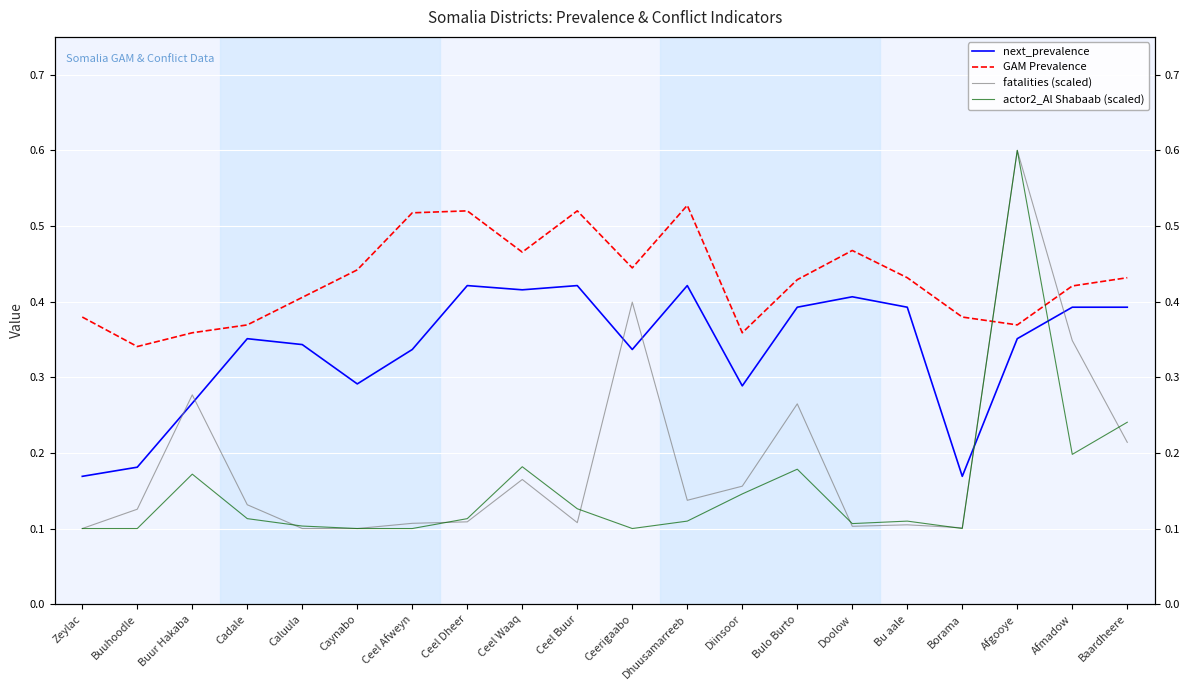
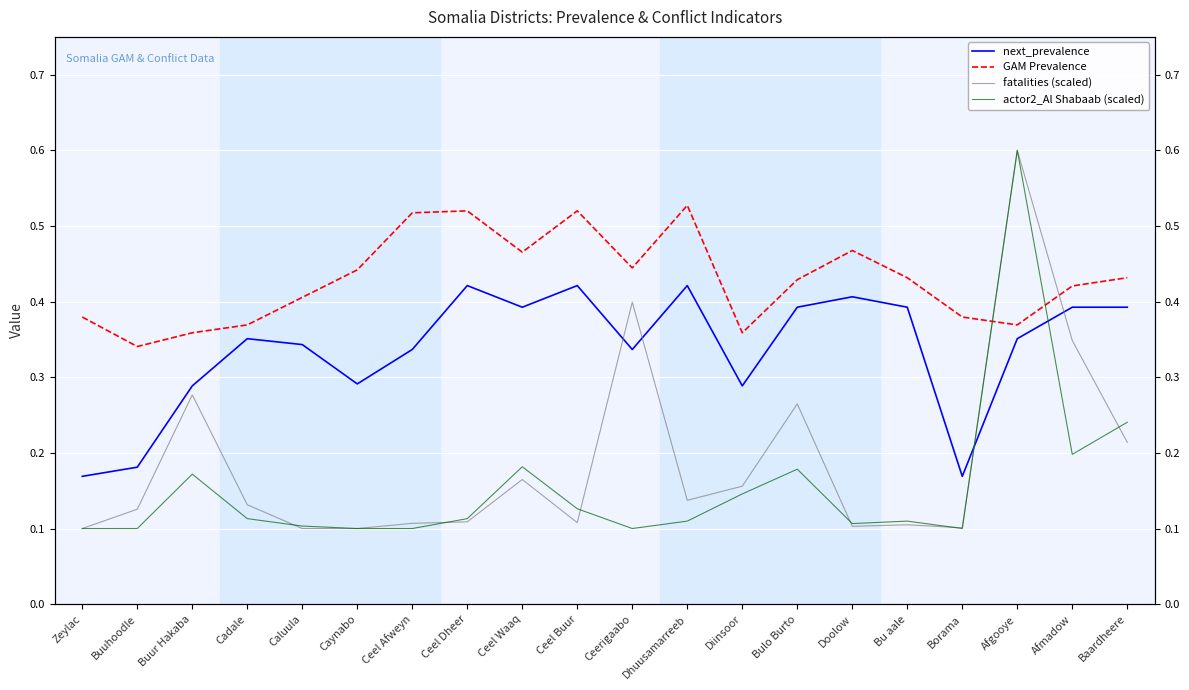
  {
    "next_prevalence": {
      "Zeylac": 0.17,
      "Buuhoodle": 0.18,
-     "Buur Hakaba": 0.27,
+     "Buur Hakaba": 0.29,
      "Cadale": 0.35,
      "Caluula": 0.34,
      "Caynabo": 0.29,
      "Ceel Afweyn": 0.34,
      "Ceel Dheer": 0.42,
-     "Ceel Waaq": 0.42,
+     "Ceel Waaq": 0.39,
      "Ceel Buur": 0.42,
      "Ceerigaabo": 0.34,
      "Dhuusamarreeb": 0.42,
      "Diinsoor": 0.29,
      "Bulo Burto": 0.39,
      "Doolow": 0.41,
      "Bu aale": 0.39,
      "Borama": 0.17,
      "Afgooye": 0.35,
      "Afmadow": 0.39,
      "Baardheere": 0.39
    },
    "GAM Prevalence": {
      "Zeylac": 0.38,
      "Buuhoodle": 0.34,
      "Buur Hakaba": 0.36,
      "Cadale": 0.37,
      "Caluula": 0.41,
      "Caynabo": 0.44,
      "Ceel Afweyn": 0.52,
      "Ceel Dheer": 0.52,
      "Ceel Waaq": 0.47,
      "Ceel Buur": 0.52,
      "Ceerigaabo": 0.44,
      "Dhuusamarreeb": 0.53,
      "Diinsoor": 0.36,
      "Bulo Burto": 0.43,
      "Doolow": 0.47,
      "Bu aale": 0.43,
      "Borama": 0.38,
      "Afgooye": 0.37,
      "Afmadow": 0.42,
      "Baardheere": 0.43
    },
    "fatalities (scaled)": {
      "Buuhoodle": 0.13,
      "Buur Hakaba": 0.28,
      "Cadale": 0.13,
      "Ceel Afweyn": 0.11,
      "Ceel Dheer": 0.11,
      "Ceel Waaq": 0.16,
      "Ceel Buur": 0.11,
      "Ceerigaabo": 0.40,
      "Dhuusamarreeb": 0.14,
      "Diinsoor": 0.16,
      "Bulo Burto": 0.26,
      "Doolow": 0.10,
      "Bu aale": 0.10,
      "Afmadow": 0.35,
      "Baardheere": 0.21
    },
    "actor2_Al Shabaab (scaled)": {
      "Buuhoodle": 0.10,
      "Buur Hakaba": 0.17,
      "Cadale": 0.11,
      "Ceel Afweyn": 0.10,
      "Ceel Dheer": 0.11,
      "Ceel Waaq": 0.18,
      "Ceel Buur": 0.13,
      "Ceerigaabo": 0.10,
      "Dhuusamarreeb": 0.11,
      "Diinsoor": 0.15,
      "Bulo Burto": 0.18,
      "Doolow": 0.11,
      "Bu aale": 0.11,
      "Afmadow": 0.20,
      "Baardheere": 0.24
    }
  }
